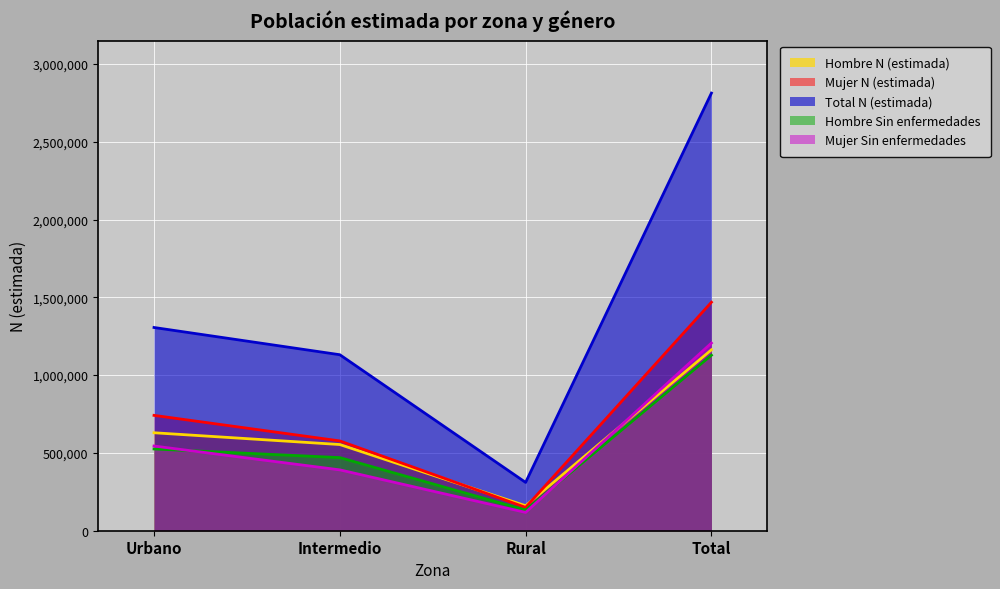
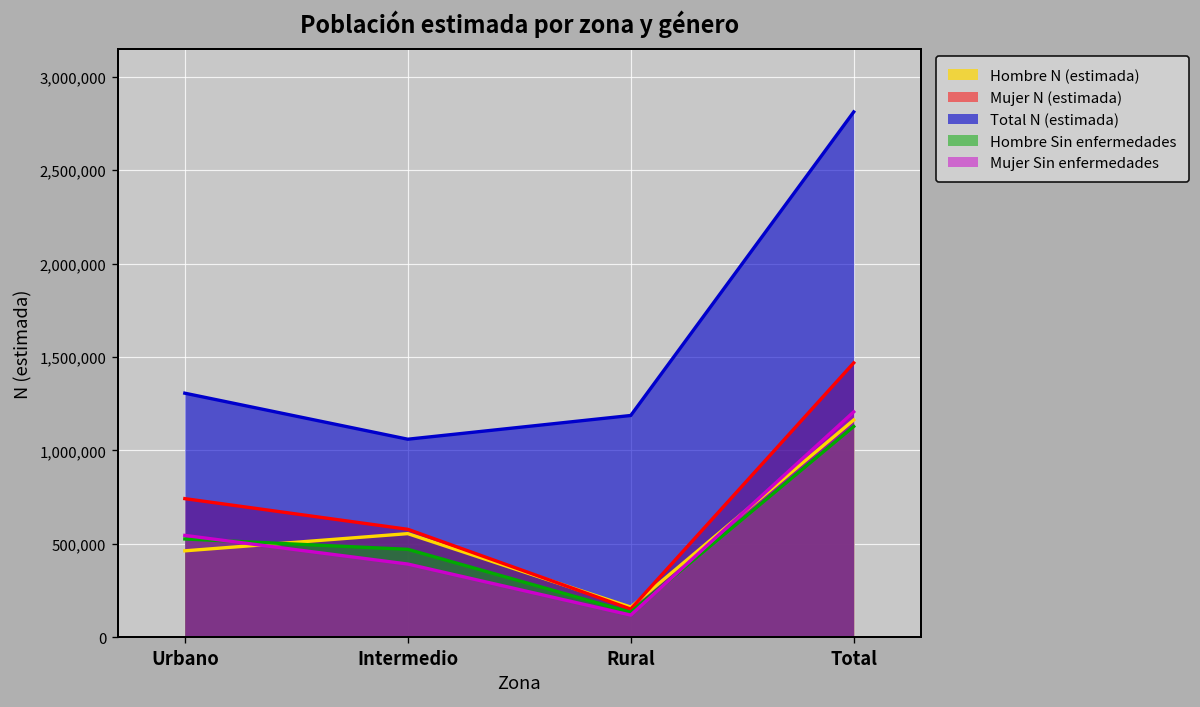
  {
    "Hombre N (estimada)": {
-     "Urbano": "630,000",
+     "Urbano": "460,000",
      "Intermedio": "550,000",
      "Total": "1,160,000"
    },
    "Mujer N (estimada)": {
      "Urbano": "740,000",
      "Intermedio": "580,000",
      "Total": "1,470,000"
    },
    "Total N (estimada)": {
      "Urbano": "1,310,000",
-     "Intermedio": "1,130,000",
-     "Rural": "310,000",
+     "Intermedio": "1,060,000",
+     "Rural": "1,190,000",
      "Total": "2,810,000"
    },
    "Hombre Sin enfermedades": {
      "Urbano": "530,000",
      "Intermedio": "470,000",
      "Total": "1,130,000"
    },
    "Mujer Sin enfermedades": {
      "Urbano": "540,000",
      "Intermedio": "390,000",
      "Total": "1,210,000"
    }
  }
